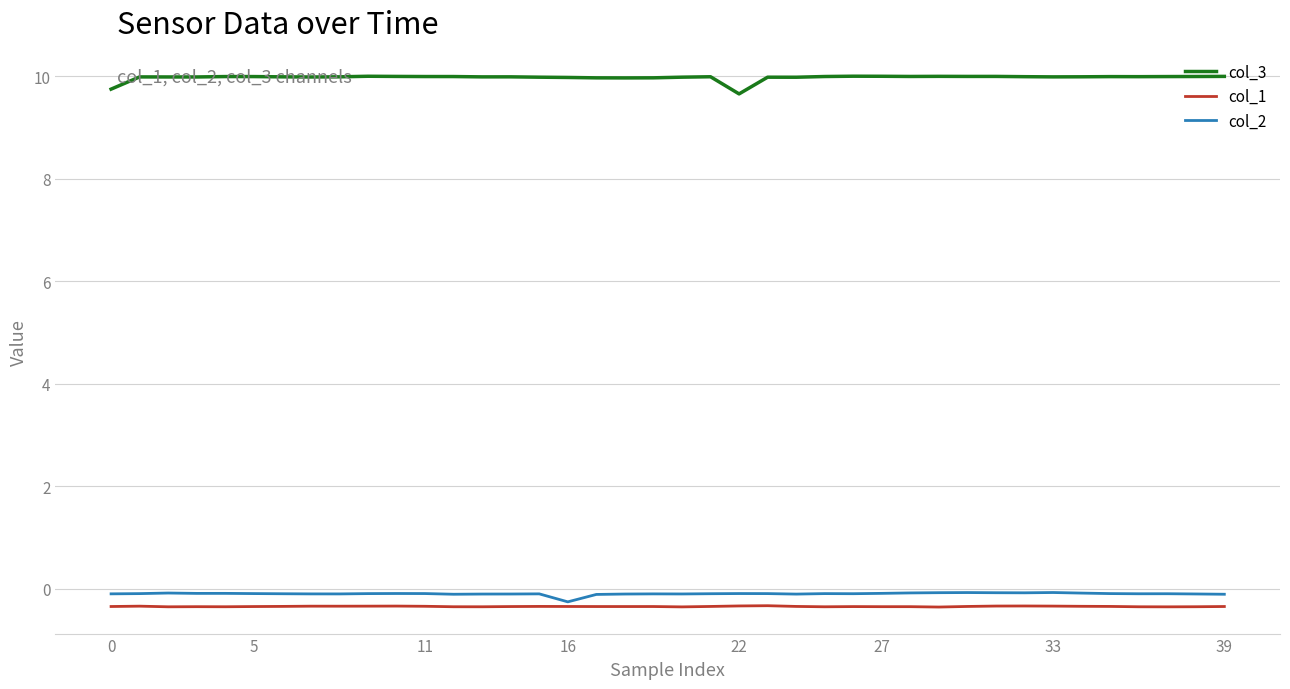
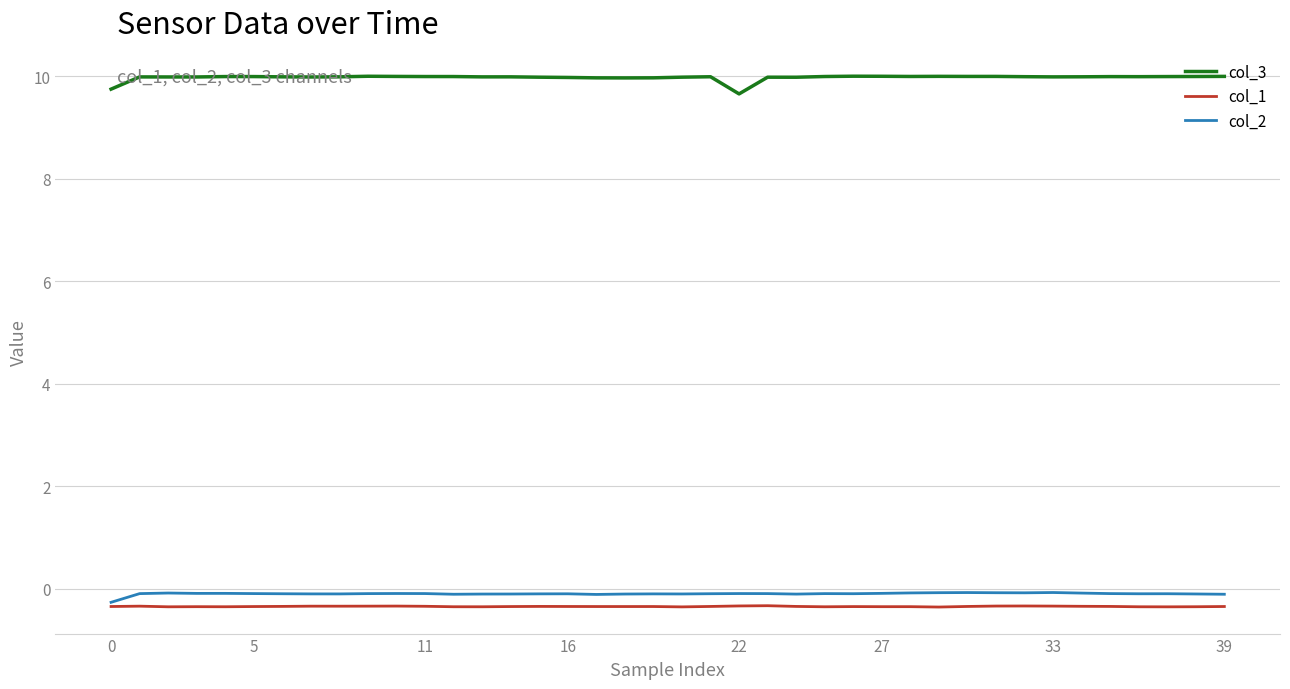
  {
    "col_3": {
      "0": 9.7,
      "11": 10.0,
      "16": 10.0,
      "22": 9.7,
      "27": 10.0,
      "33": 10.0,
      "39": 10.0
    },
    "col_1": {
      "0": -0.3,
      "5": -0.3,
      "11": -0.3,
      "16": -0.3,
      "22": -0.3,
      "27": -0.3,
      "33": -0.3,
      "39": -0.3
    },
    "col_2": {
-     "0": -0.1,
+     "0": -0.3,
      "5": -0.1,
      "11": -0.1,
-     "16": -0.3,
+     "16": -0.1,
      "22": -0.1,
      "27": -0.1,
      "33": -0.1,
      "39": -0.1
    }
  }
